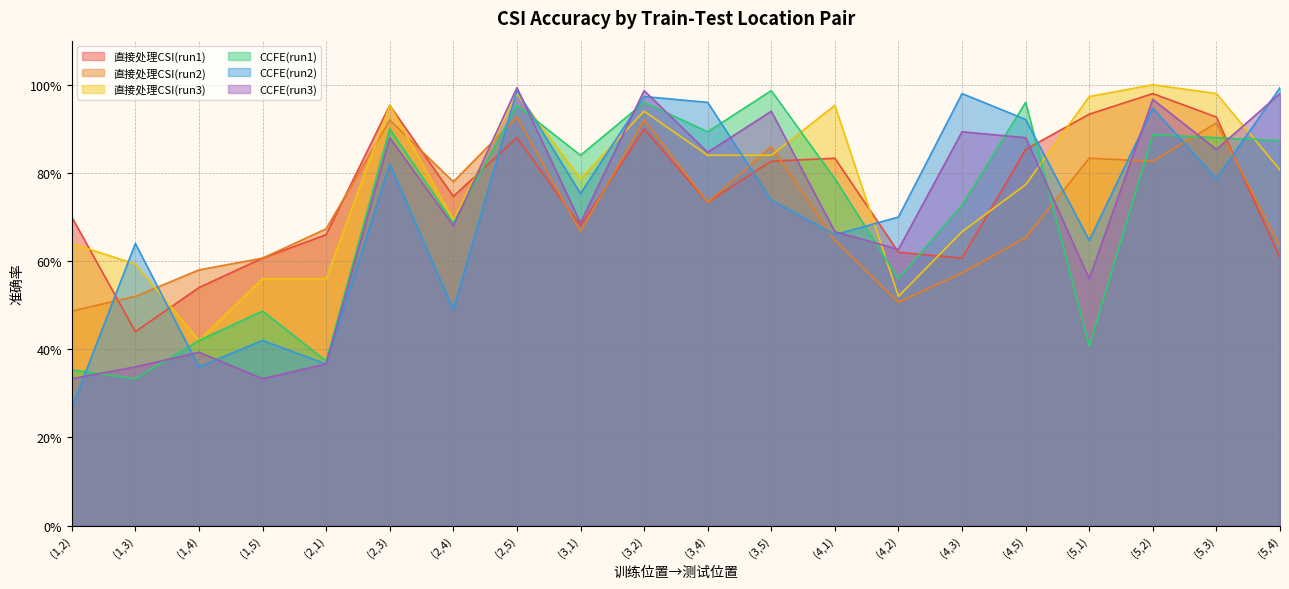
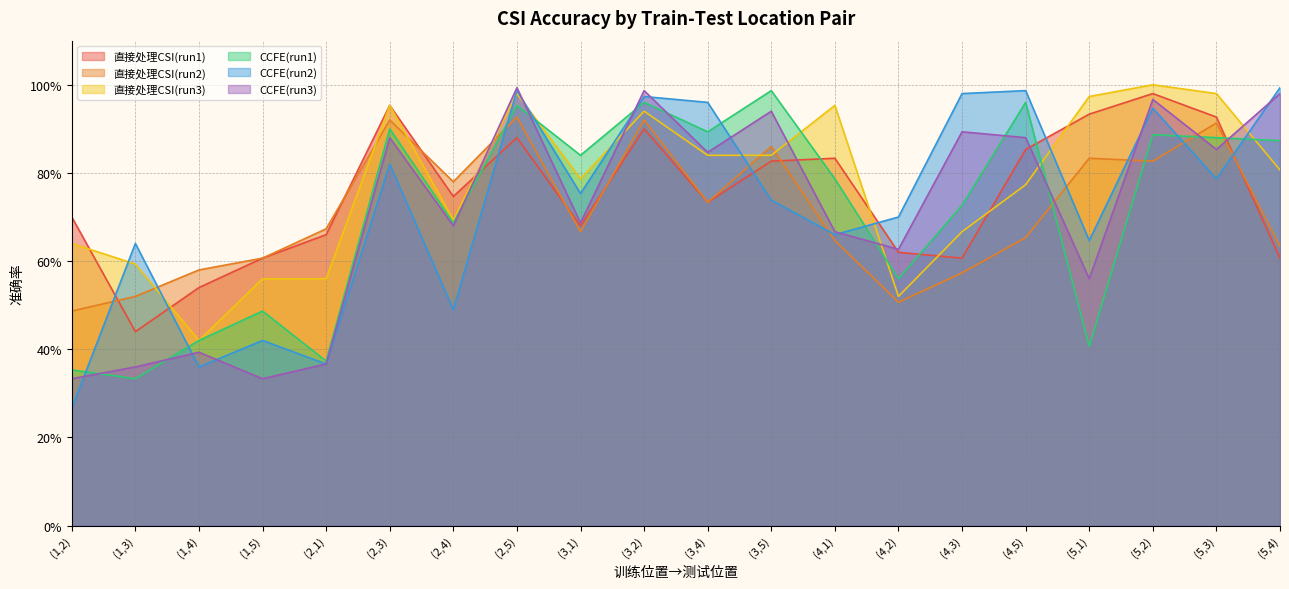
  {
    "CCFE(run1)": {
      "(1,2)": "35%",
      "(1,3)": "33%",
      "(1,5)": "49%",
      "(2,1)": "37%",
      "(2,3)": "90%",
      "(2,4)": "69%",
      "(2,5)": "95%",
      "(3,1)": "84%",
      "(3,2)": "96%",
      "(3,4)": "89%",
      "(3,5)": "99%",
      "(4,1)": "79%",
      "(4,2)": "56%",
      "(4,3)": "73%",
      "(4,5)": "96%",
      "(5,1)": "41%",
      "(5,2)": "89%",
      "(5,3)": "88%",
      "(5,4)": "87%"
    },
    "CCFE(run2)": {
      "(1,2)": "27%",
      "(1,3)": "64%",
      "(1,4)": "36%",
      "(1,5)": "42%",
      "(2,3)": "82%",
      "(2,4)": "49%",
      "(2,5)": "99%",
      "(3,1)": "75%",
      "(3,2)": "97%",
      "(3,4)": "96%",
      "(3,5)": "74%",
      "(4,1)": "66%",
      "(4,2)": "70%",
      "(4,3)": "98%",
-     "(4,5)": "92%",
+     "(4,5)": "99%",
      "(5,1)": "65%",
      "(5,2)": "95%",
      "(5,3)": "79%",
      "(5,4)": "99%"
    },
    "CCFE(run3)": {
      "(1,2)": "33%",
      "(1,3)": "36%",
      "(1,4)": "39%",
      "(1,5)": "33%",
      "(2,3)": "88%",
      "(2,4)": "68%",
      "(2,5)": "99%",
      "(3,1)": "69%",
      "(3,2)": "99%",
      "(3,4)": "85%",
      "(3,5)": "94%",
      "(4,1)": "67%",
      "(4,2)": "63%",
      "(4,3)": "89%",
      "(4,5)": "88%",
      "(5,1)": "56%",
      "(5,2)": "97%",
      "(5,3)": "85%",
      "(5,4)": "98%"
    }
  }
